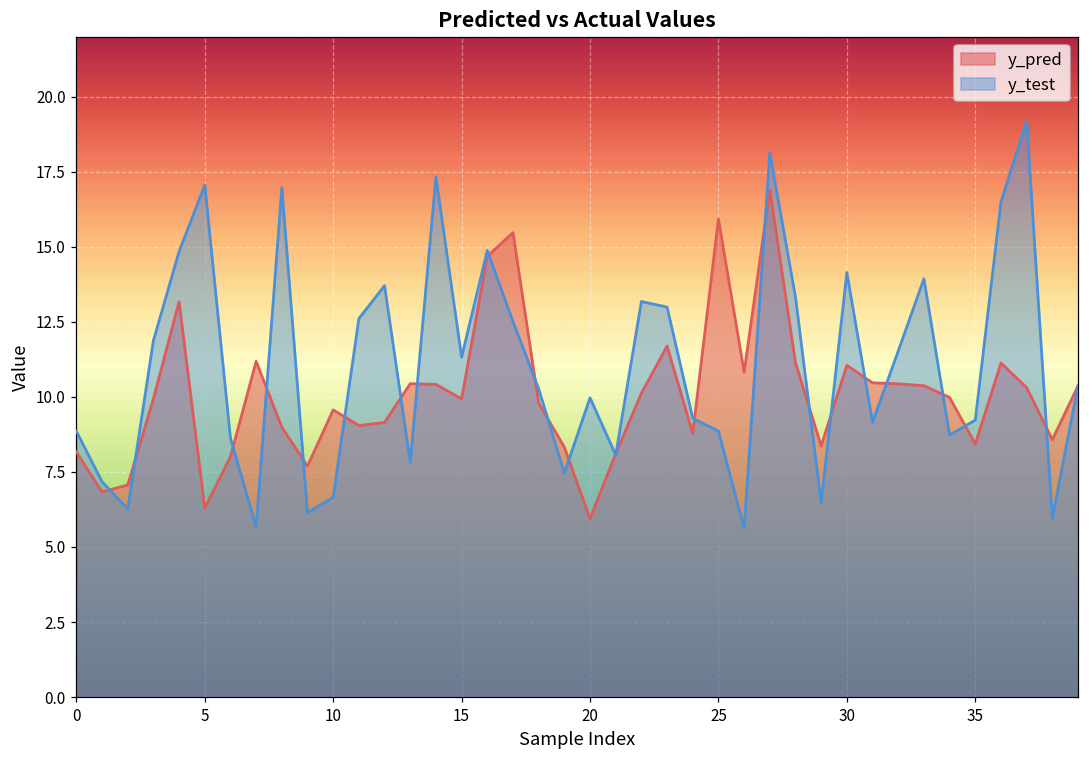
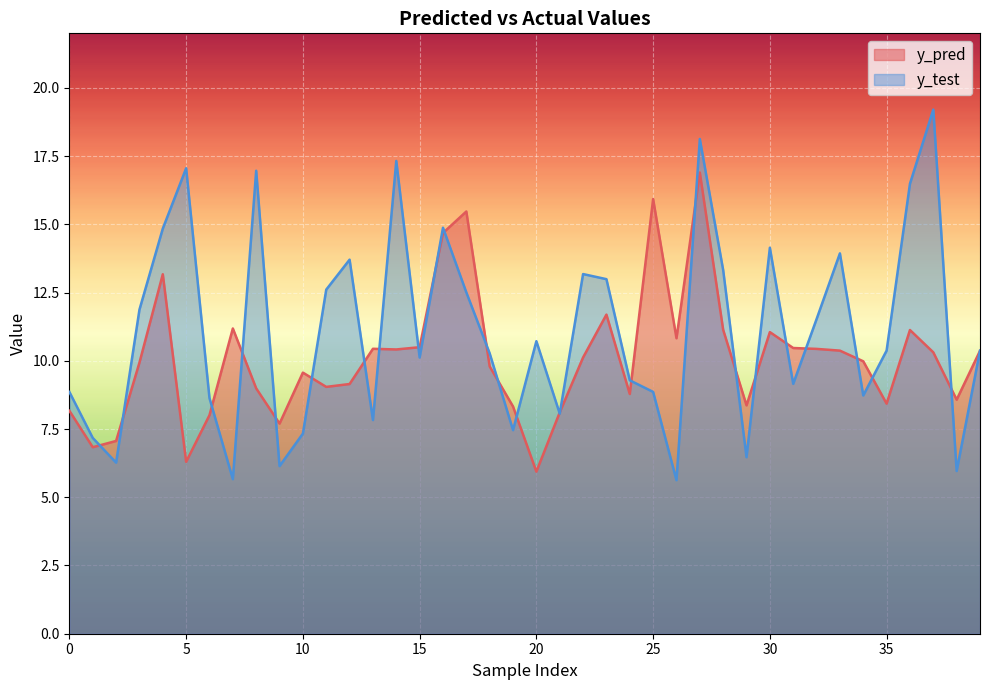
  {
    "y_pred": {
      "0": 8.2,
      "5": 6.3,
      "10": 9.6,
-     "15": 9.9,
+     "15": 10.5,
      "20": 5.9,
      "25": 15.9,
      "30": 11.1,
      "35": 8.4
    },
    "y_test": {
      "0": 8.9,
      "5": 17.1,
-     "10": 6.7,
-     "15": 11.3,
-     "20": 10.0,
+     "10": 7.3,
+     "15": 10.1,
+     "20": 10.7,
      "25": 8.9,
      "30": 14.1,
-     "35": 9.2
+     "35": 10.4
    }
  }
